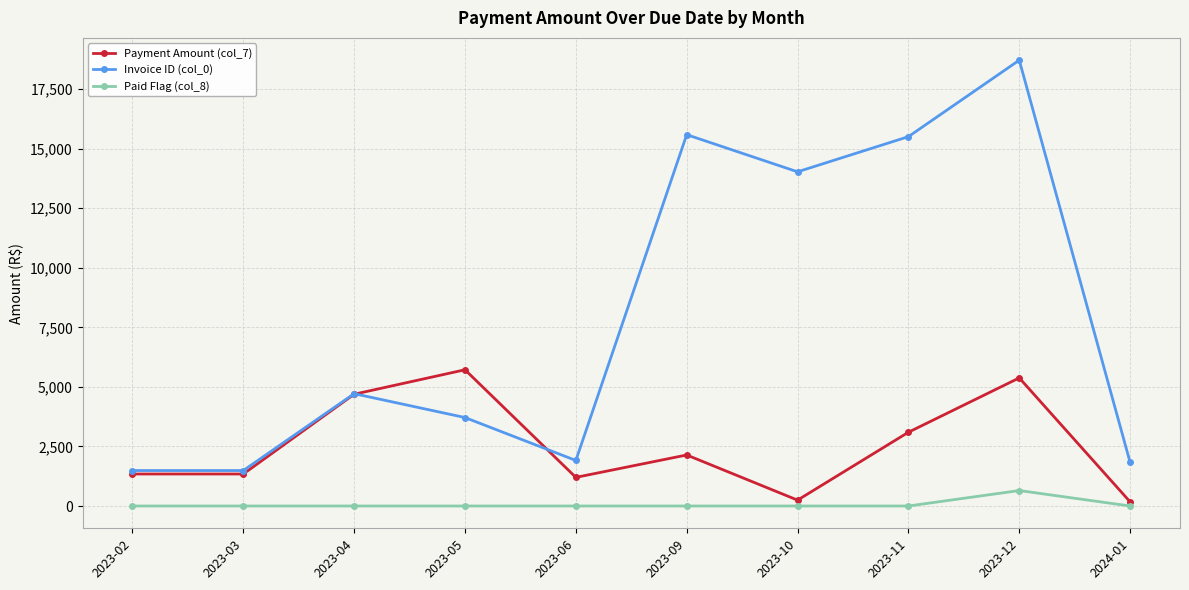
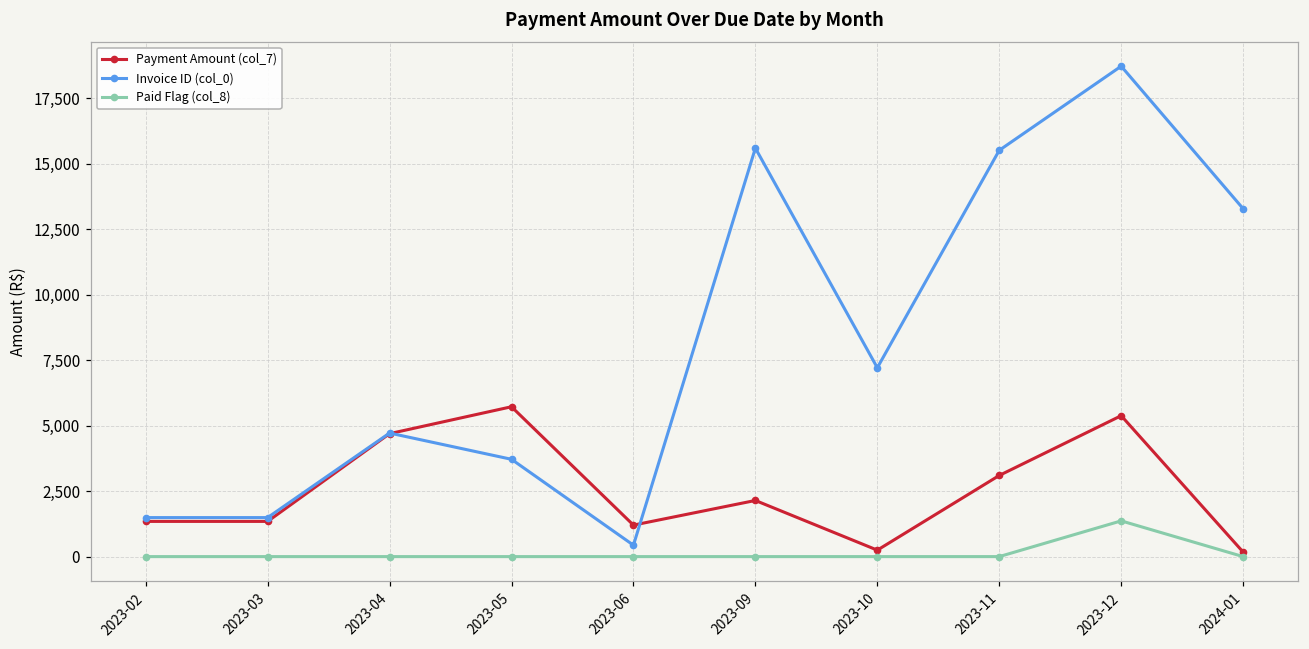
  {
    "Payment Amount (col_7)": {
      "2023-02": "1,300",
      "2023-03": "1,300",
      "2023-05": "5,700",
      "2023-06": "1,200",
      "2023-09": "2,100",
      "2023-10": "200",
      "2023-11": "3,100",
      "2023-12": "5,400",
      "2024-01": "200"
    },
    "Invoice ID (col_0)": {
      "2023-02": "1,500",
      "2023-03": "1,500",
      "2023-05": "3,700",
-     "2023-06": "1,900",
+     "2023-06": "400",
      "2023-09": "15,600",
-     "2023-10": "14,000",
+     "2023-10": "7,200",
      "2023-11": "15,500",
      "2023-12": "18,700",
-     "2024-01": "1,800"
+     "2024-01": "13,300"
    },
    "Paid Flag (col_8)": {
      "2023-02": "0",
      "2023-03": "0",
      "2023-04": "0",
      "2023-05": "0",
      "2023-06": "0",
      "2023-09": "0",
      "2023-10": "0",
      "2023-11": "0",
-     "2023-12": "600",
+     "2023-12": "1,400",
      "2024-01": "0"
    }
  }
